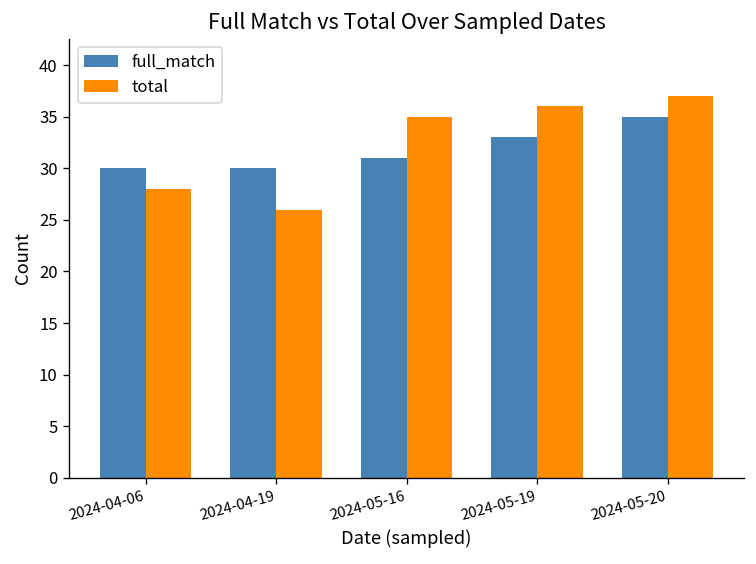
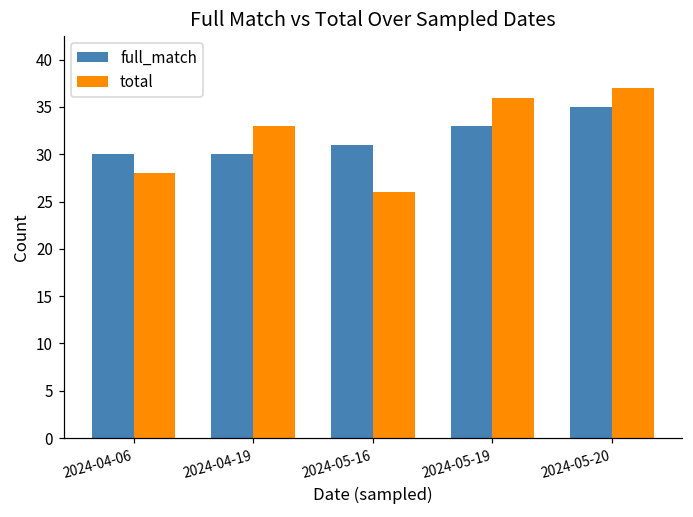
  {
    "full_match": {
      "2024-04-06": 30,
      "2024-04-19": 30,
      "2024-05-16": 31,
      "2024-05-19": 33,
      "2024-05-20": 35
    },
    "total": {
      "2024-04-06": 28,
-     "2024-04-19": 26,
-     "2024-05-16": 35,
+     "2024-04-19": 33,
+     "2024-05-16": 26,
      "2024-05-19": 36,
      "2024-05-20": 37
    }
  }
